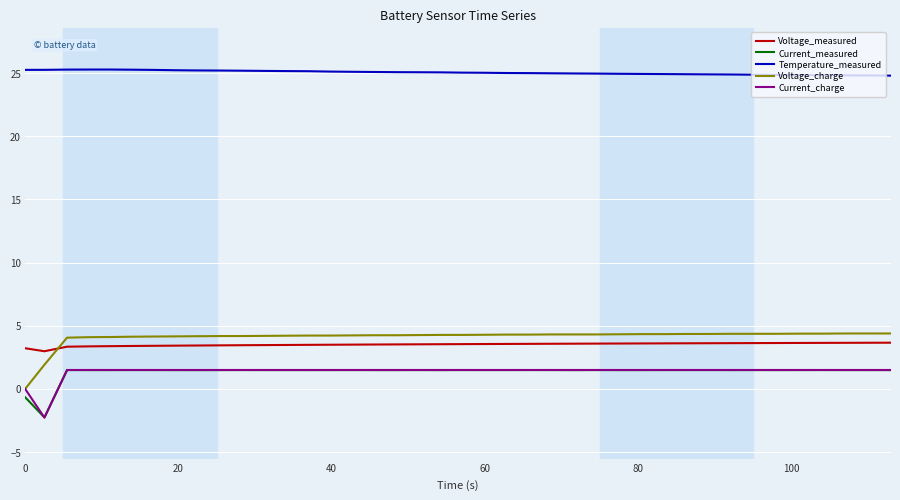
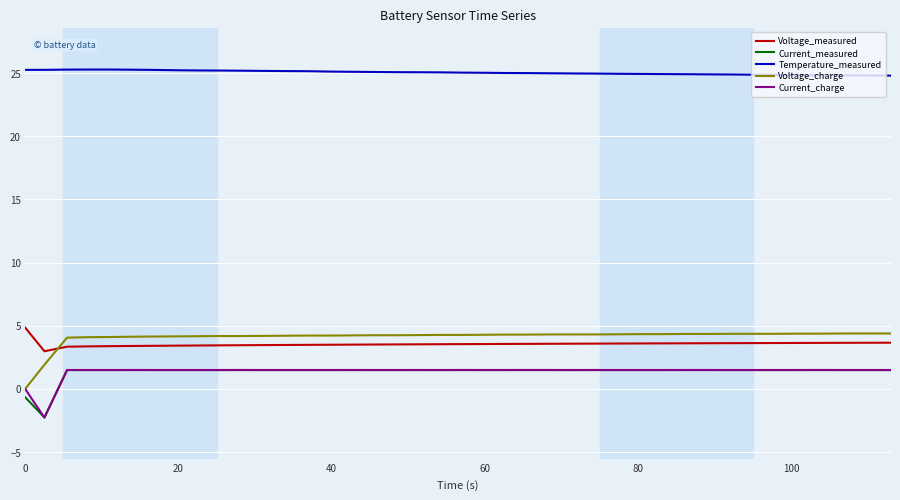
  {
    "Voltage_measured": {
-     "0": 3.2
+     "0": 4.9
    },
    "Current_measured": {
      "0": -0.7
    },
    "Temperature_measured": {
      "0": 25.3
    }
  }
